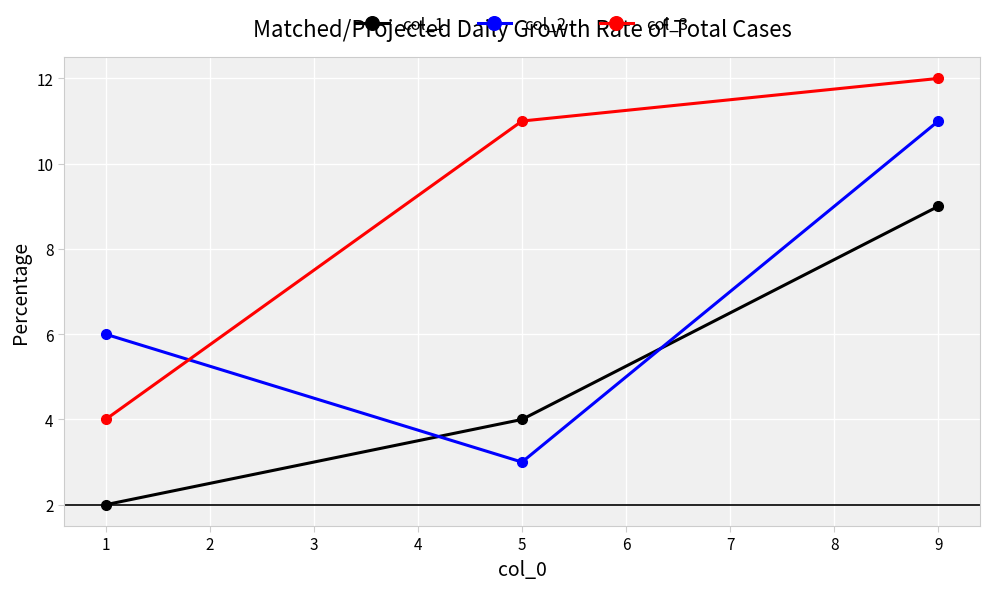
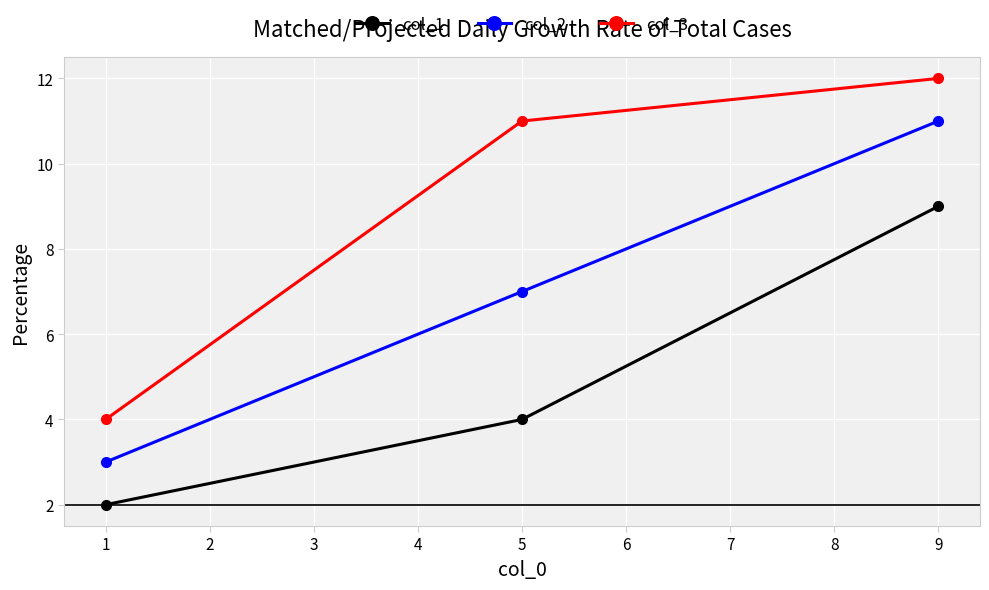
  {
    "col_1": {
      "1": 2,
      "5": 4,
      "9": 9
    },
    "col_2": {
-     "1": 6,
-     "5": 3,
+     "1": 3,
+     "5": 7,
      "9": 11
    },
    "col_3": {
      "1": 4,
      "5": 11,
      "9": 12
    }
  }
